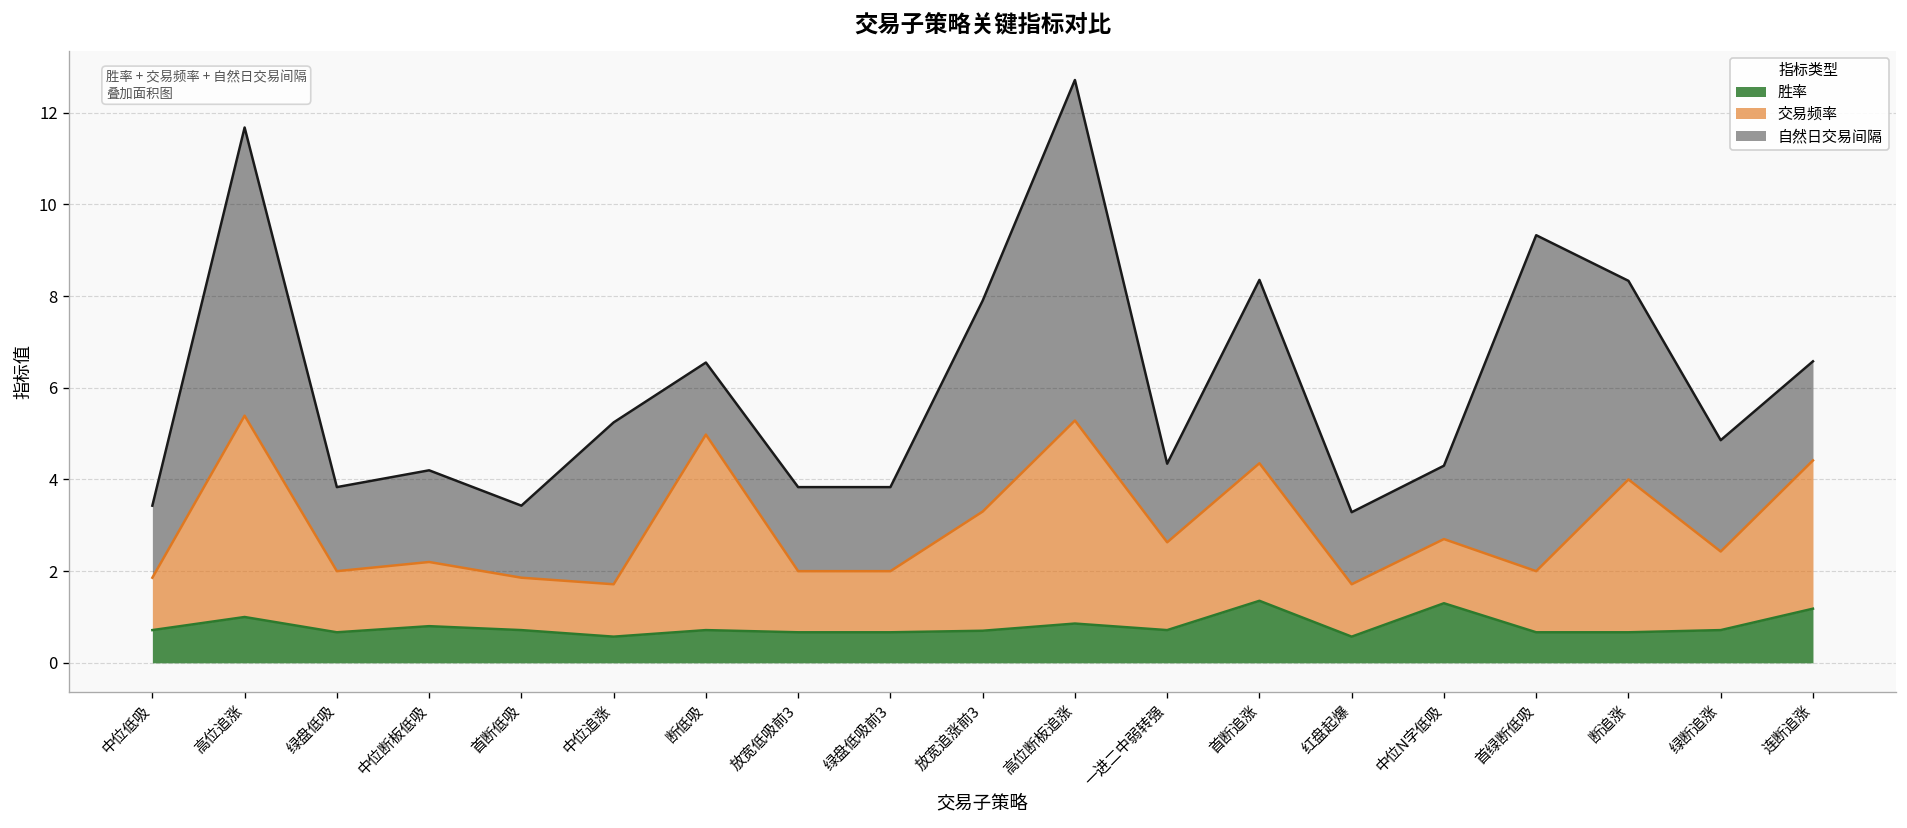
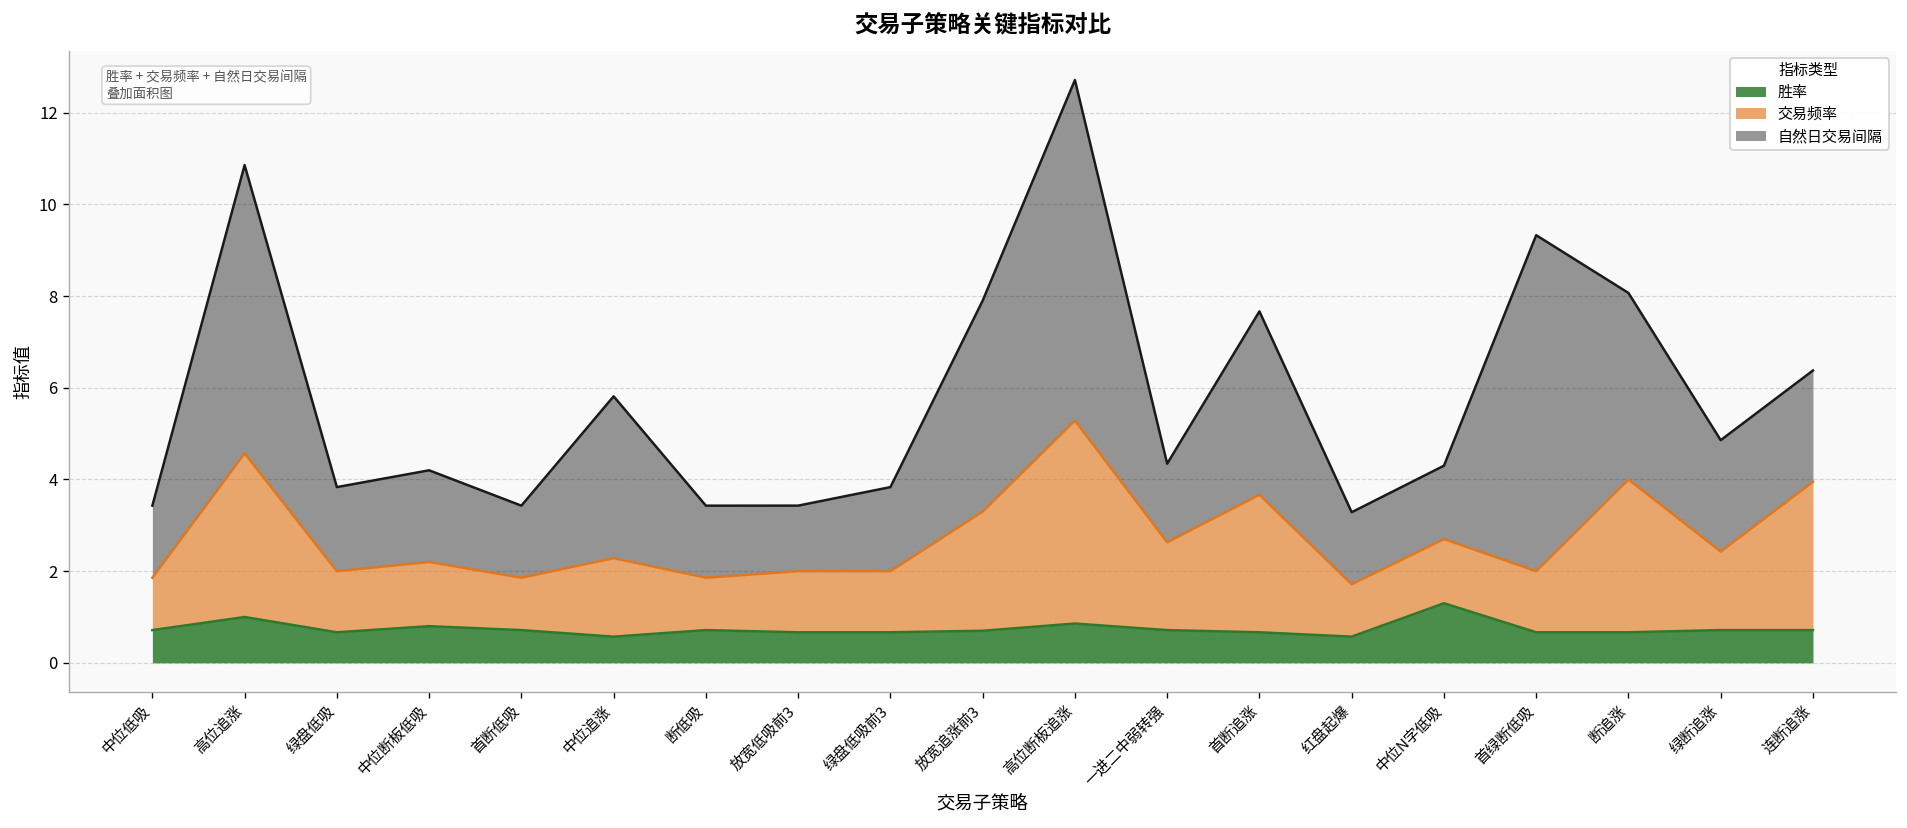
  {
    "胜率": {
      "中位低吸": 0.7,
      "高位追涨": 1.0,
      "绿盘低吸": 0.7,
      "中位断板低吸": 0.8,
      "首断低吸": 0.7,
      "中位追涨": 0.6,
      "断低吸": 0.7,
      "放宽低吸前3": 0.7,
      "绿盘低吸前3": 0.7,
      "放宽追涨前3": 0.7,
      "高位断板追涨": 0.9,
      "一进二中弱转强": 0.7,
-     "首断追涨": 1.4,
+     "首断追涨": 0.7,
      "红盘起爆": 0.6,
      "中位N字低吸": 1.3,
      "首绿断低吸": 0.7,
      "断追涨": 0.7,
      "绿断追涨": 0.7,
-     "连断追涨": 1.2
+     "连断追涨": 0.7
    },
    "交易频率": {
      "中位低吸": 1.1,
-     "高位追涨": 4.4,
+     "高位追涨": 3.6,
      "绿盘低吸": 1.3,
      "中位断板低吸": 1.4,
      "首断低吸": 1.1,
-     "中位追涨": 1.1,
-     "断低吸": 4.3,
+     "中位追涨": 1.7,
+     "断低吸": 1.1,
      "放宽低吸前3": 1.3,
      "绿盘低吸前3": 1.3,
      "放宽追涨前3": 2.6,
      "高位断板追涨": 4.4,
      "一进二中弱转强": 1.9,
      "首断追涨": 3.0,
      "红盘起爆": 1.1,
      "中位N字低吸": 1.4,
      "首绿断低吸": 1.3,
      "断追涨": 3.3,
      "绿断追涨": 1.7,
      "连断追涨": 3.2
    },
    "自然日交易间隔": {
      "中位低吸": 1.6,
      "高位追涨": 6.3,
      "绿盘低吸": 1.8,
      "中位断板低吸": 2.0,
      "首断低吸": 1.6,
      "中位追涨": 3.5,
      "断低吸": 1.6,
-     "放宽低吸前3": 1.8,
+     "放宽低吸前3": 1.4,
      "绿盘低吸前3": 1.8,
      "放宽追涨前3": 4.6,
      "高位断板追涨": 7.4,
      "一进二中弱转强": 1.7,
      "首断追涨": 4.0,
      "红盘起爆": 1.6,
      "中位N字低吸": 1.6,
      "首绿断低吸": 7.3,
-     "断追涨": 4.3,
+     "断追涨": 4.1,
      "绿断追涨": 2.4,
-     "连断追涨": 2.2
+     "连断追涨": 2.4
    }
  }
